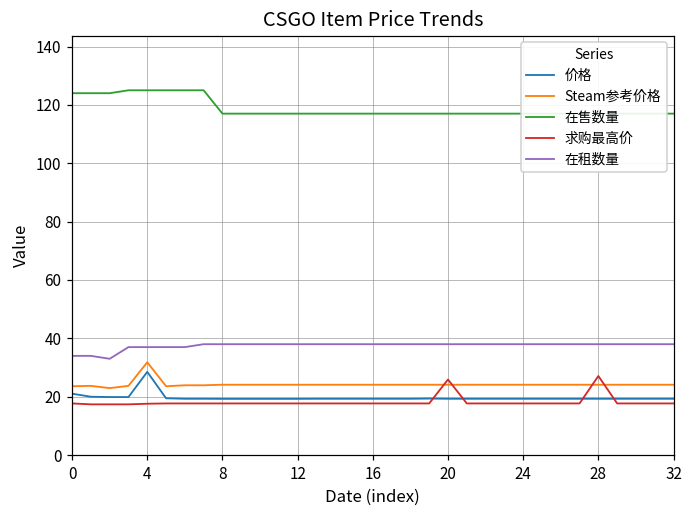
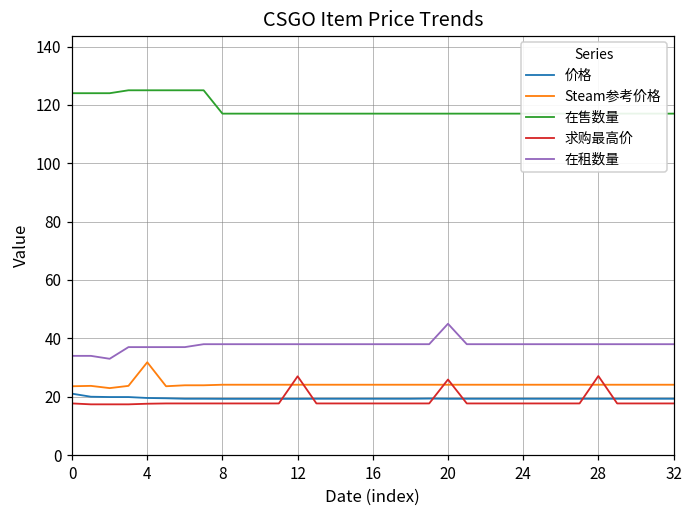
  {
    "价格": {
      "0": 21,
-     "4": 29,
+     "4": 20,
      "8": 19,
      "12": 19,
      "16": 19,
      "20": 19,
      "24": 19,
      "28": 19,
      "32": 19
    },
    "Steam参考价格": {
      "0": 24,
      "4": 32,
      "8": 24,
      "12": 24,
      "16": 24,
      "20": 24,
      "24": 24,
      "28": 24,
      "32": 24
    },
    "在售数量": {
      "0": 124,
      "4": 125,
      "8": 117,
      "12": 117,
      "16": 117,
      "20": 117,
      "32": 117
    },
    "求购最高价": {
      "0": 18,
      "4": 18,
      "8": 18,
-     "12": 18,
+     "12": 27,
      "16": 18,
      "20": 26,
      "24": 18,
      "28": 27,
      "32": 18
    },
    "在租数量": {
      "0": 34,
      "4": 37,
      "8": 38,
      "12": 38,
      "16": 38,
-     "20": 38,
+     "20": 45,
      "24": 38,
      "28": 38,
      "32": 38
    }
  }
